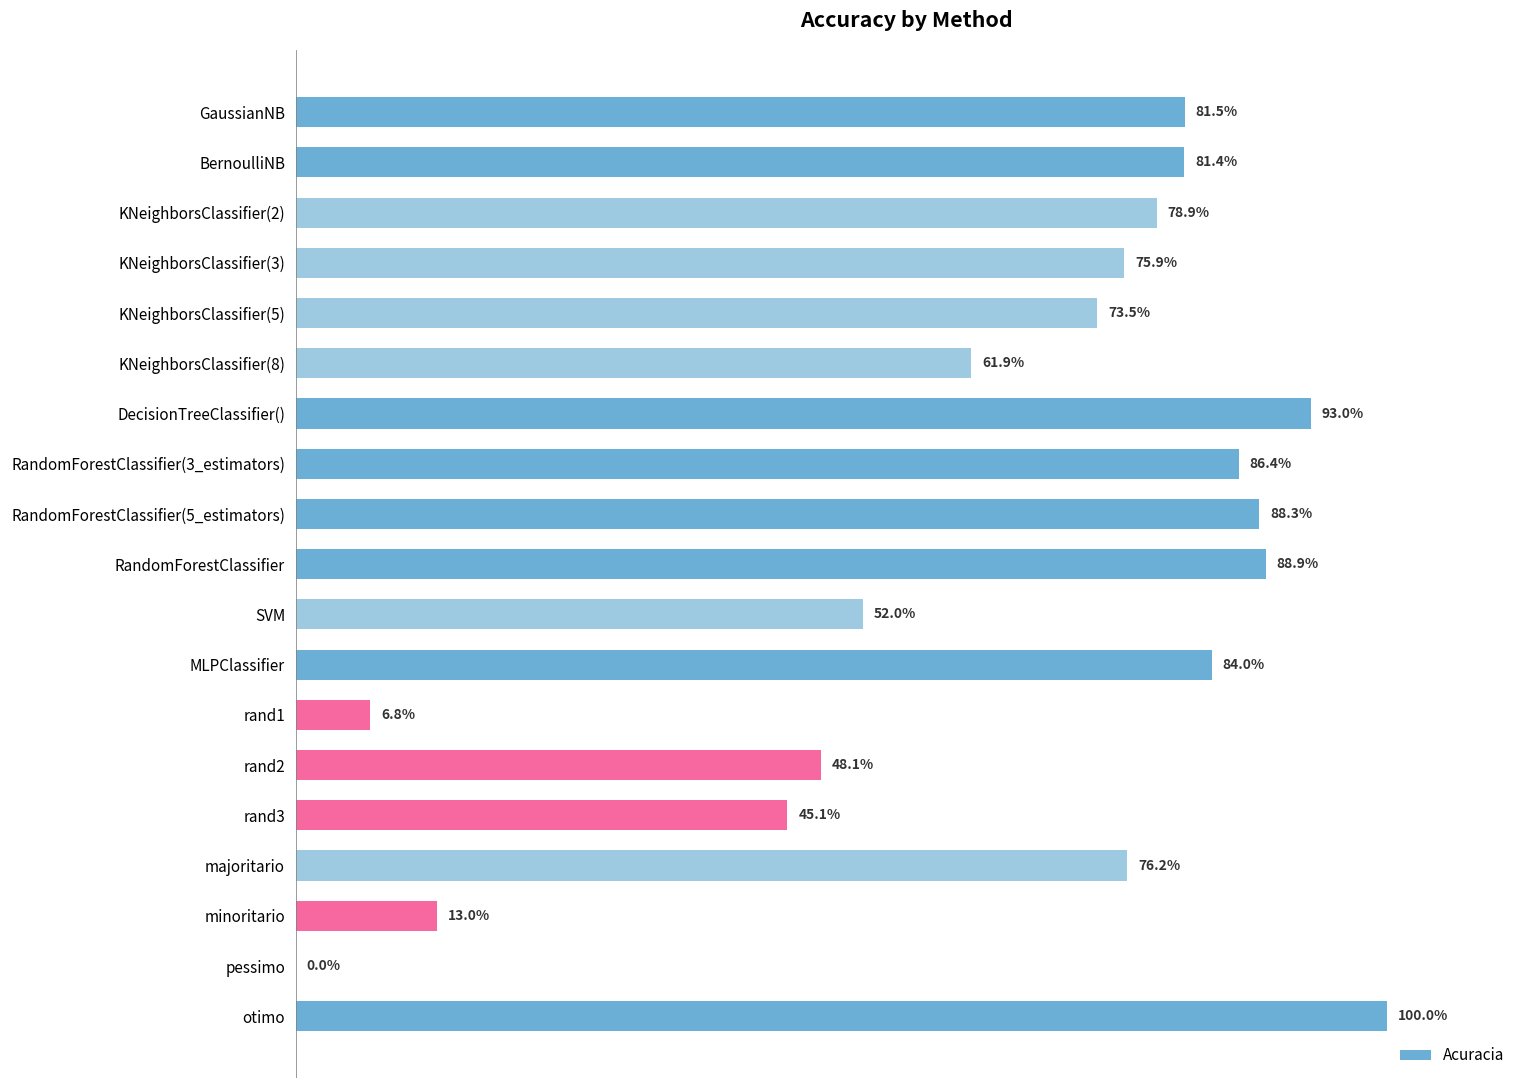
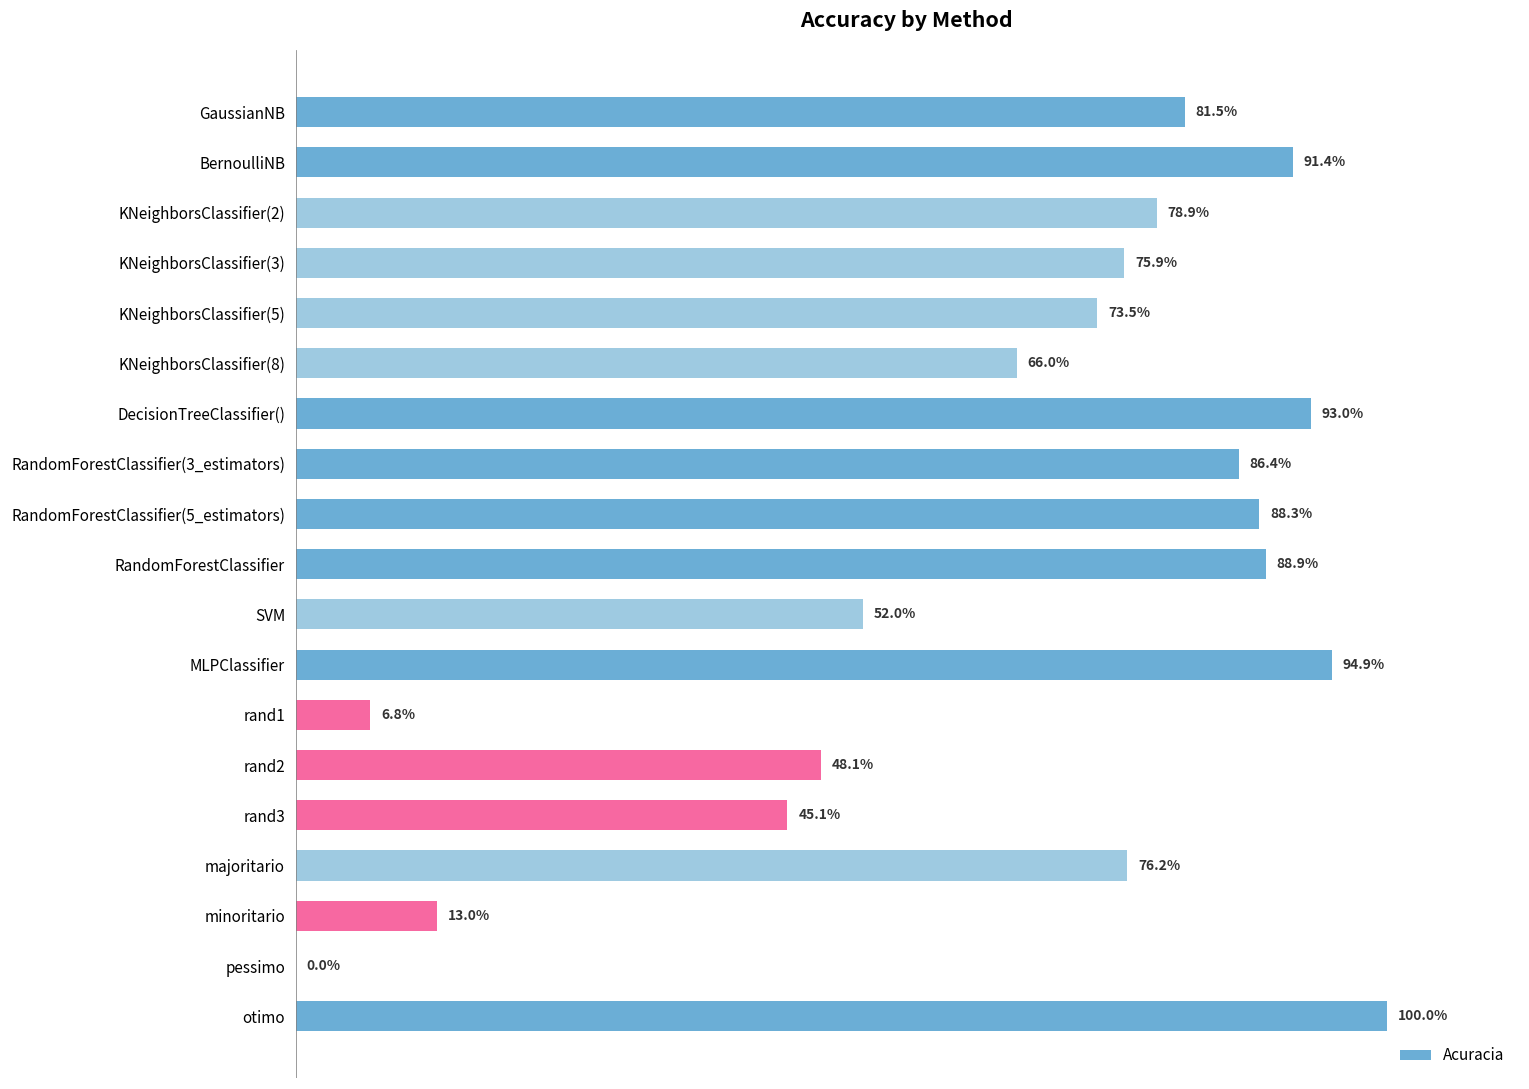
  {
    "GaussianNB": "81.5%",
-   "BernoulliNB": "81.4%",
+   "BernoulliNB": "91.4%",
    "KNeighborsClassifier(2)": "78.9%",
    "KNeighborsClassifier(3)": "75.9%",
    "KNeighborsClassifier(5)": "73.5%",
-   "KNeighborsClassifier(8)": "61.9%",
+   "KNeighborsClassifier(8)": "66.0%",
    "DecisionTreeClassifier()": "93.0%",
    "RandomForestClassifier(3_estimators)": "86.4%",
    "RandomForestClassifier(5_estimators)": "88.3%",
    "RandomForestClassifier": "88.9%",
    "SVM": "52.0%",
-   "MLPClassifier": "84.0%",
+   "MLPClassifier": "94.9%",
    "rand1": "6.8%",
    "rand2": "48.1%",
    "rand3": "45.1%",
    "majoritario": "76.2%",
    "minoritario": "13.0%",
    "pessimo": "0.0%",
    "otimo": "100.0%"
  }
